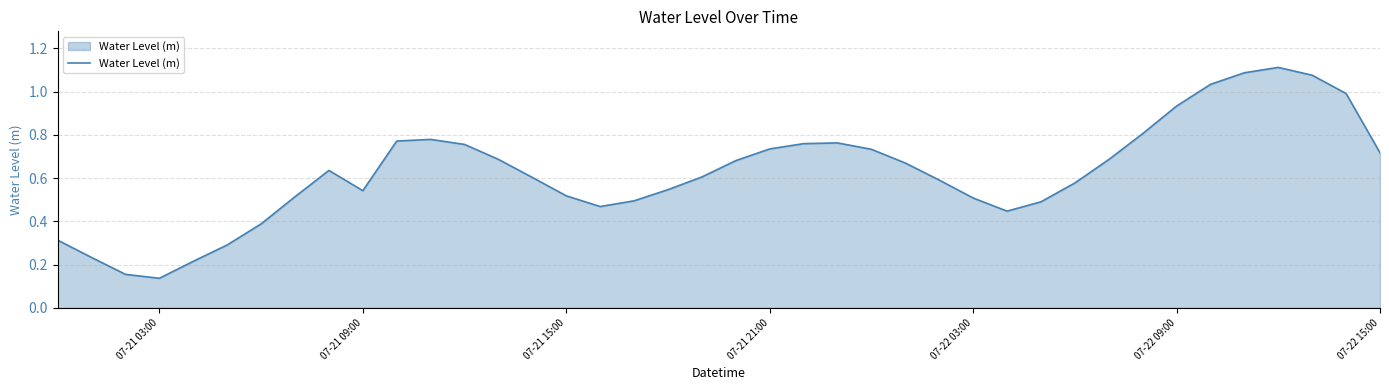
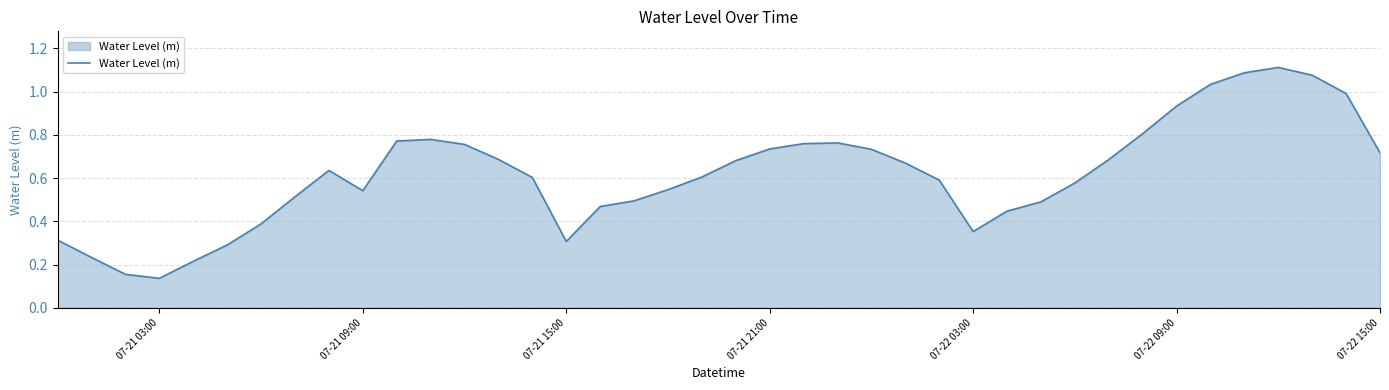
  {
    "07-21 03:00": 0.14,
    "07-21 09:00": 0.54,
-   "07-21 15:00": 0.52,
+   "07-21 15:00": 0.31,
    "07-21 21:00": 0.74,
-   "07-22 03:00": 0.51,
+   "07-22 03:00": 0.35,
    "07-22 09:00": 0.93,
    "07-22 15:00": 0.72
  }
